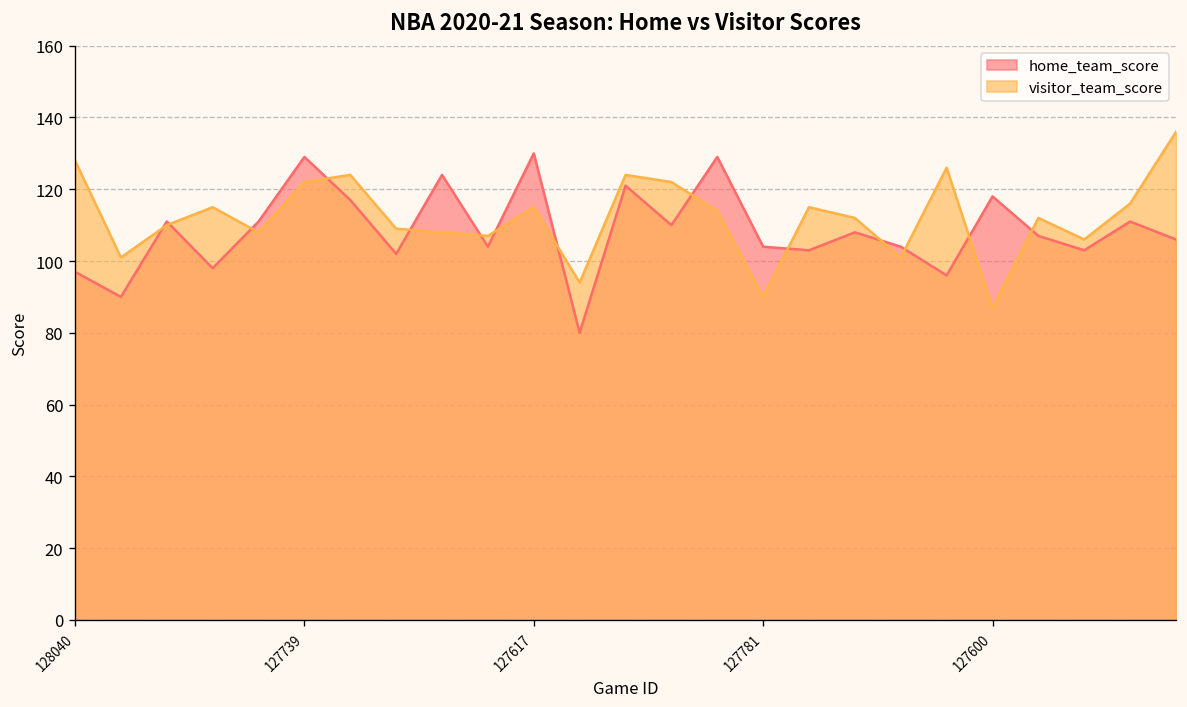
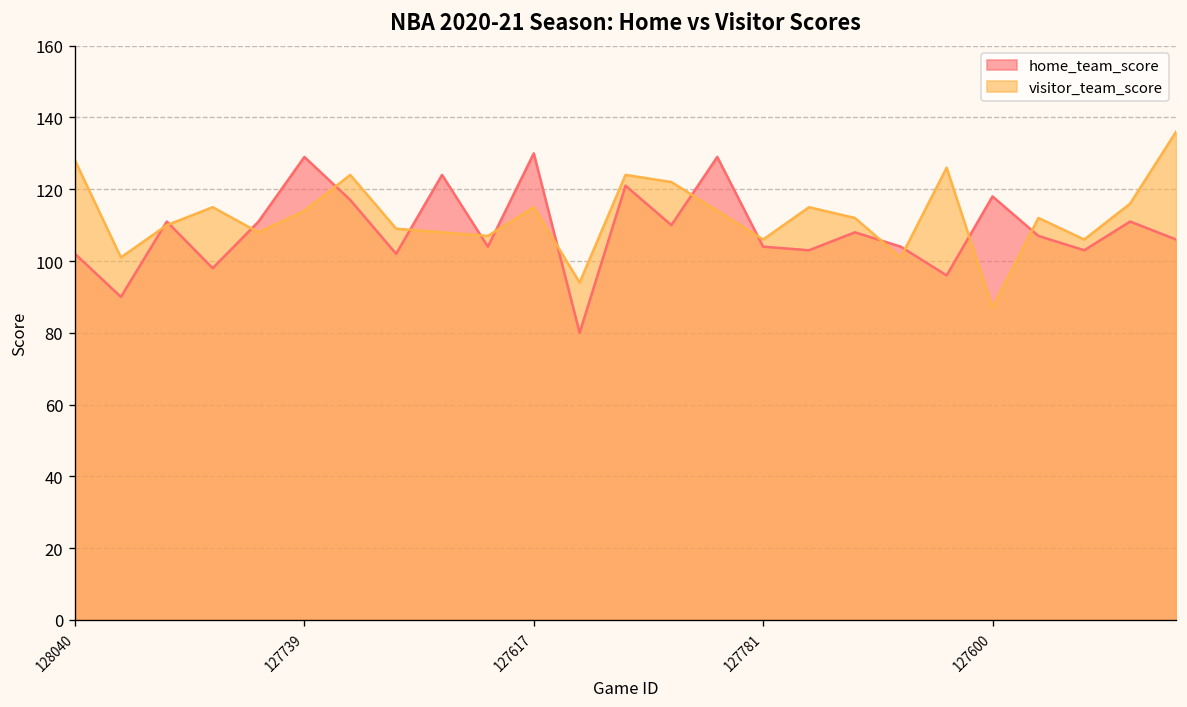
  {
    "home_team_score": {
-     "128040": 97,
+     "128040": 102,
      "127739": 129,
      "127617": 130,
      "127781": 104,
      "127600": 118
    },
    "visitor_team_score": {
      "128040": 128,
-     "127739": 122,
+     "127739": 114,
      "127617": 115,
-     "127781": 90,
+     "127781": 106,
      "127600": 87
    }
  }
